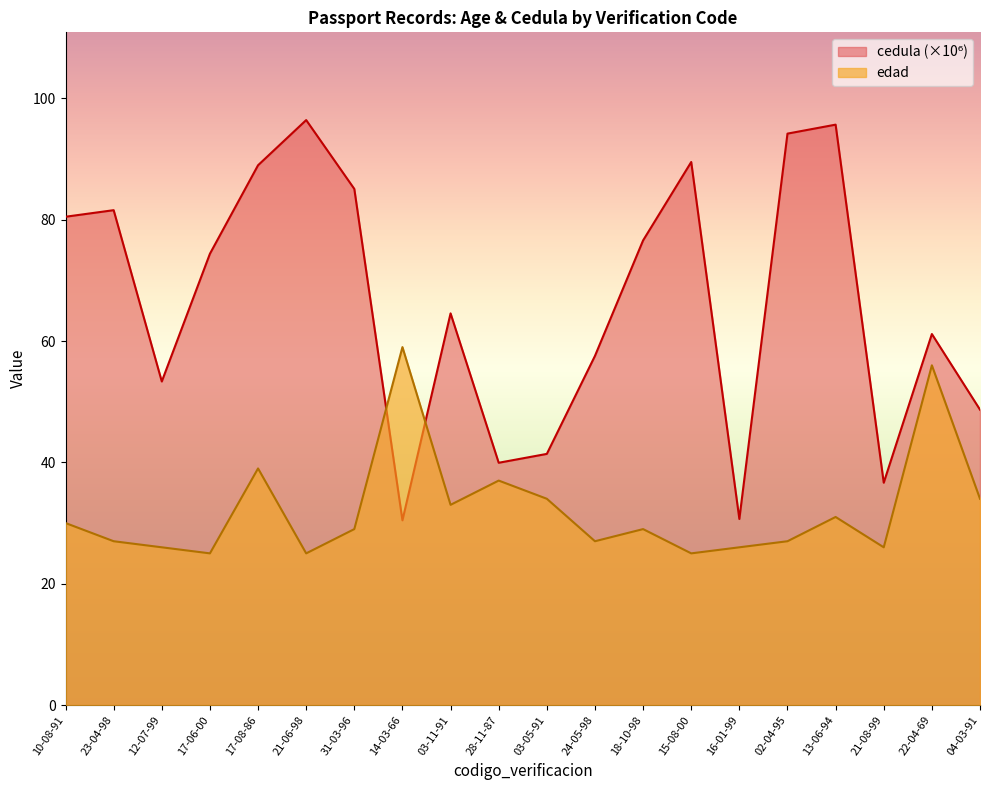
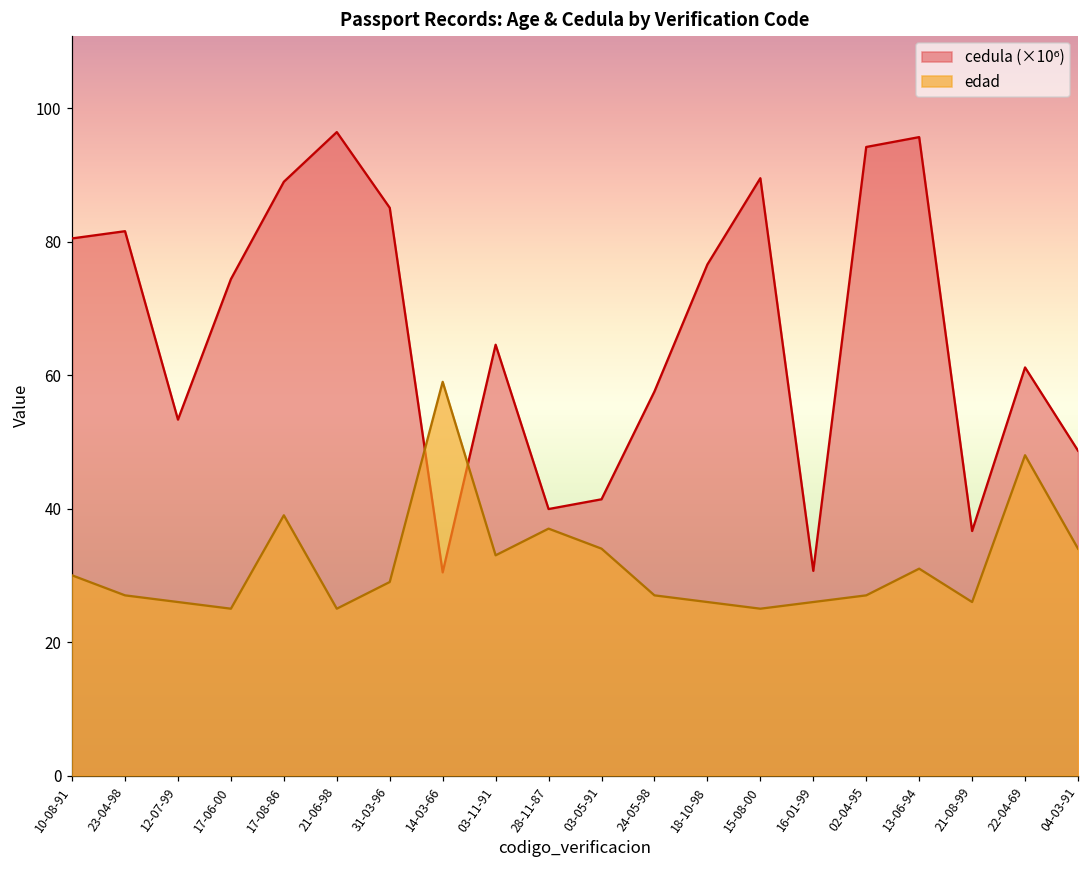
  {
    "cedula (×10⁶)": {
      "10-08-91": 80,
      "23-04-98": 82,
      "12-07-99": 53,
      "17-06-00": 74,
      "17-08-86": 89,
      "21-06-98": 96,
      "31-03-96": 85,
      "14-03-66": 30,
      "03-11-91": 65,
      "28-11-87": 40,
      "03-05-91": 41,
      "24-05-98": 58,
      "18-10-98": 77,
      "15-08-00": 90,
      "16-01-99": 31,
      "02-04-95": 94,
      "13-06-94": 96,
      "21-08-99": 37,
      "22-04-69": 61,
      "04-03-91": 49
    },
    "edad": {
      "10-08-91": 30,
      "23-04-98": 27,
      "12-07-99": 26,
      "17-06-00": 25,
      "17-08-86": 39,
      "21-06-98": 25,
      "31-03-96": 29,
      "14-03-66": 59,
      "03-11-91": 33,
      "28-11-87": 37,
      "03-05-91": 34,
      "24-05-98": 27,
-     "18-10-98": 29,
+     "18-10-98": 26,
      "15-08-00": 25,
      "16-01-99": 26,
      "02-04-95": 27,
      "13-06-94": 31,
      "21-08-99": 26,
-     "22-04-69": 56,
+     "22-04-69": 48,
      "04-03-91": 34
    }
  }
